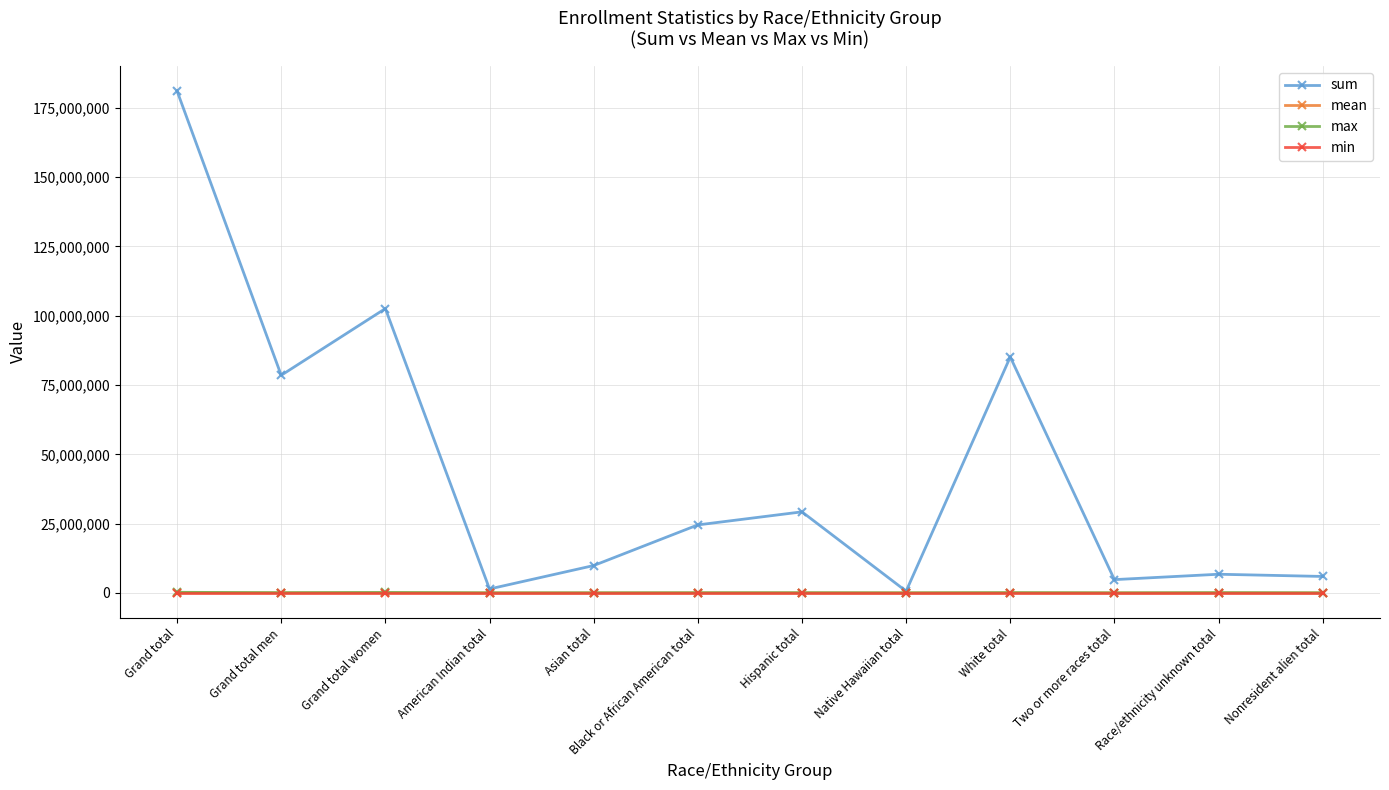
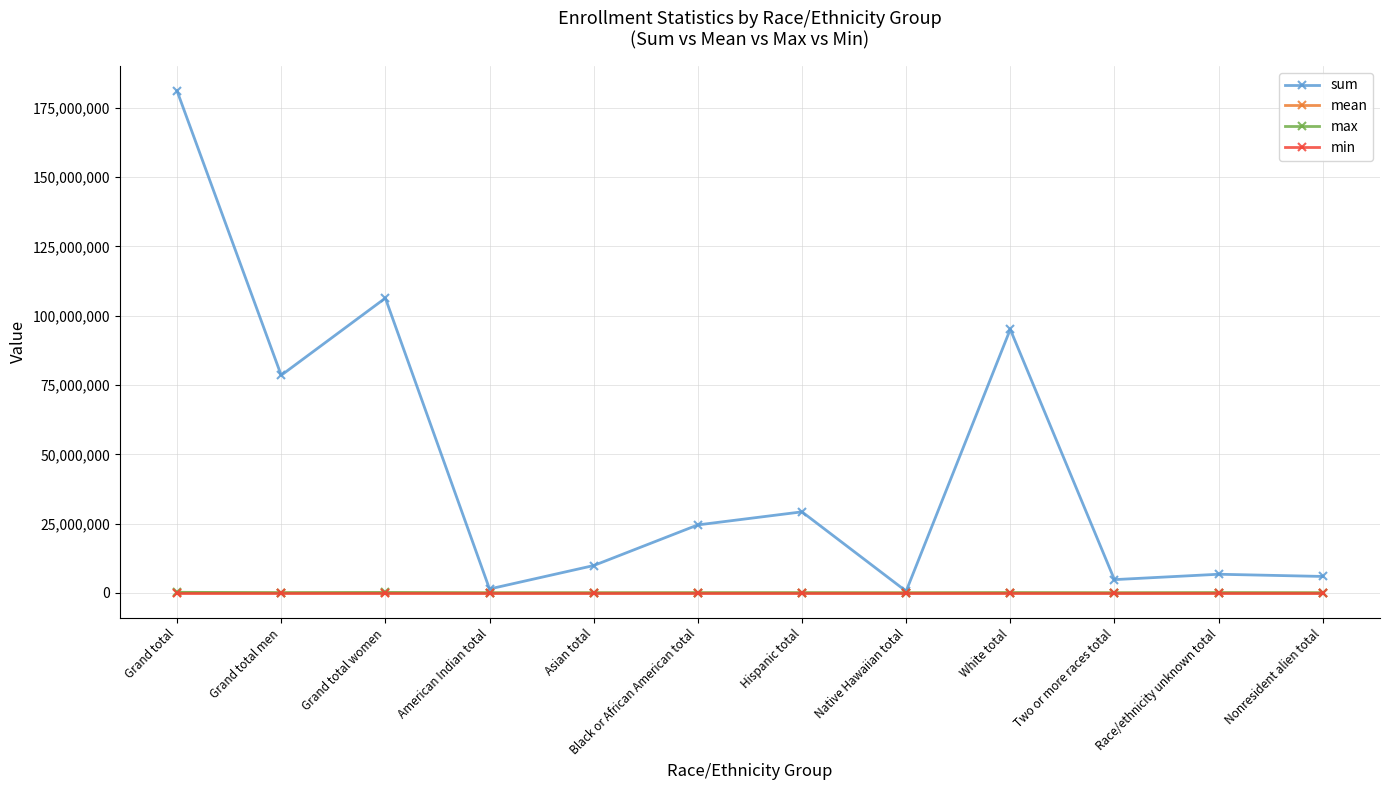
  {
    "sum": {
      "Grand total": "181,000,000",
      "Grand total men": "79,000,000",
-     "Grand total women": "103,000,000",
+     "Grand total women": "106,000,000",
      "American Indian total": "1,000,000",
      "Asian total": "10,000,000",
      "Black or African American total": "25,000,000",
      "Hispanic total": "29,000,000",
-     "White total": "85,000,000",
+     "White total": "95,000,000",
      "Two or more races total": "5,000,000",
      "Race/ethnicity unknown total": "7,000,000",
      "Nonresident alien total": "6,000,000"
    }
  }
